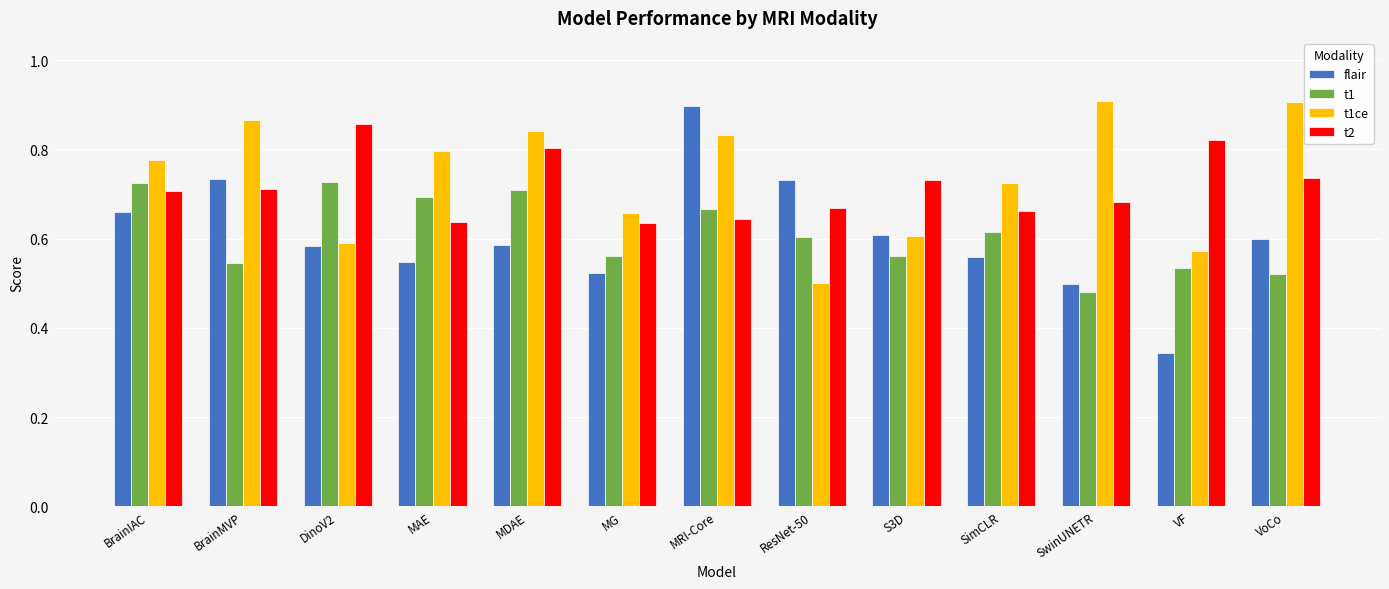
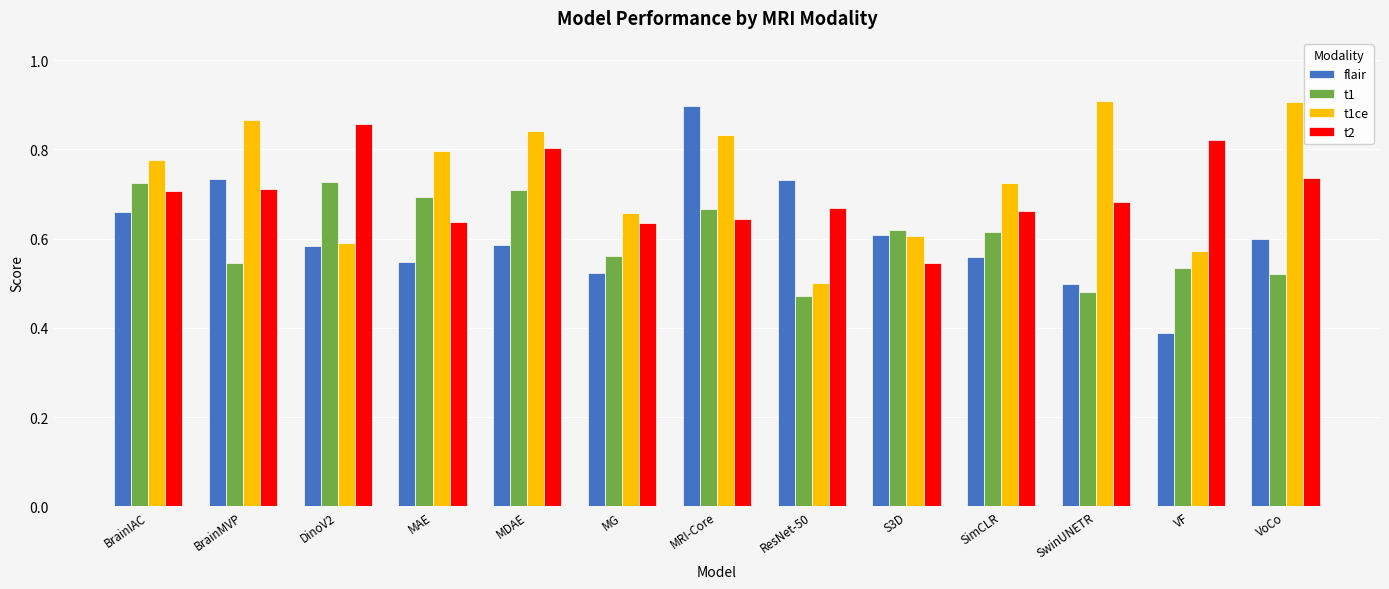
  {
    "flair": {
      "BrainIAC": 0.66,
      "BrainMVP": 0.73,
      "DinoV2": 0.58,
      "MAE": 0.55,
      "MDAE": 0.59,
      "MG": 0.52,
      "MRI-Core": 0.90,
      "ResNet-50": 0.73,
      "S3D": 0.61,
      "SimCLR": 0.56,
      "SwinUNETR": 0.50,
-     "VF": 0.34,
+     "VF": 0.39,
      "VoCo": 0.60
    },
    "t1": {
      "BrainIAC": 0.72,
      "BrainMVP": 0.54,
      "DinoV2": 0.73,
      "MAE": 0.69,
      "MDAE": 0.71,
      "MG": 0.56,
      "MRI-Core": 0.67,
-     "ResNet-50": 0.60,
-     "S3D": 0.56,
+     "ResNet-50": 0.47,
+     "S3D": 0.62,
      "SimCLR": 0.61,
      "SwinUNETR": 0.48,
      "VF": 0.53,
      "VoCo": 0.52
    },
    "t1ce": {
      "BrainIAC": 0.78,
      "BrainMVP": 0.87,
      "DinoV2": 0.59,
      "MAE": 0.80,
      "MDAE": 0.84,
      "MG": 0.66,
      "MRI-Core": 0.83,
      "ResNet-50": 0.50,
      "S3D": 0.61,
      "SimCLR": 0.73,
      "SwinUNETR": 0.91,
      "VF": 0.57,
      "VoCo": 0.91
    },
    "t2": {
      "BrainIAC": 0.71,
      "BrainMVP": 0.71,
      "DinoV2": 0.86,
      "MAE": 0.64,
      "MDAE": 0.80,
      "MG": 0.63,
      "MRI-Core": 0.64,
      "ResNet-50": 0.67,
-     "S3D": 0.73,
+     "S3D": 0.55,
      "SimCLR": 0.66,
      "SwinUNETR": 0.68,
      "VF": 0.82,
      "VoCo": 0.74
    }
  }
